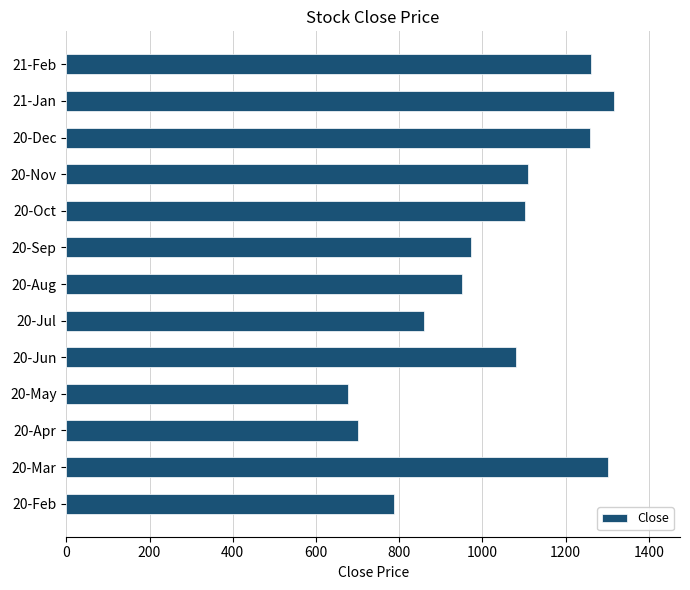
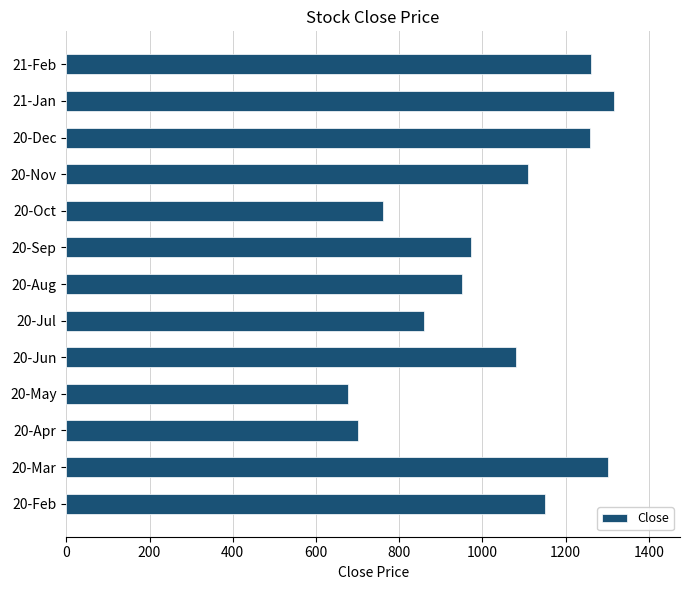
  {
    "21-Feb": 1260,
    "21-Jan": 1320,
    "20-Dec": 1260,
    "20-Nov": 1110,
-   "20-Oct": 1100,
+   "20-Oct": 760,
    "20-Sep": 970,
    "20-Aug": 950,
    "20-Jul": 860,
    "20-Jun": 1080,
    "20-May": 680,
    "20-Apr": 700,
    "20-Mar": 1300,
-   "20-Feb": 790
+   "20-Feb": 1150
  }
